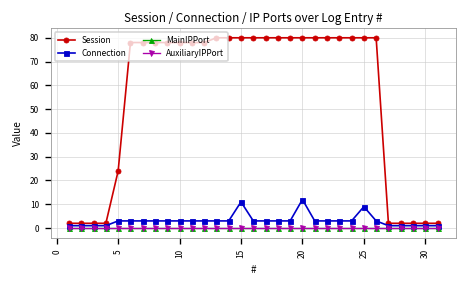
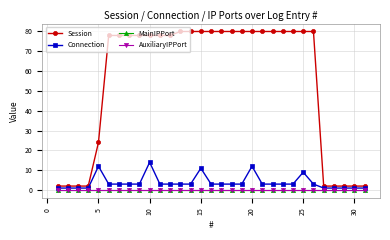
  {
    "Session": {
      "5": 24,
      "15": 80,
      "20": 80,
      "25": 80
    },
    "Connection": {
-     "5": 3,
-     "10": 3,
+     "5": 12,
+     "10": 14,
      "15": 11,
      "20": 12,
      "25": 9
    },
    "AuxiliaryIPPort": {
      "5": 0,
      "10": 0,
      "15": 0,
      "20": 0,
      "25": 0
    }
  }
